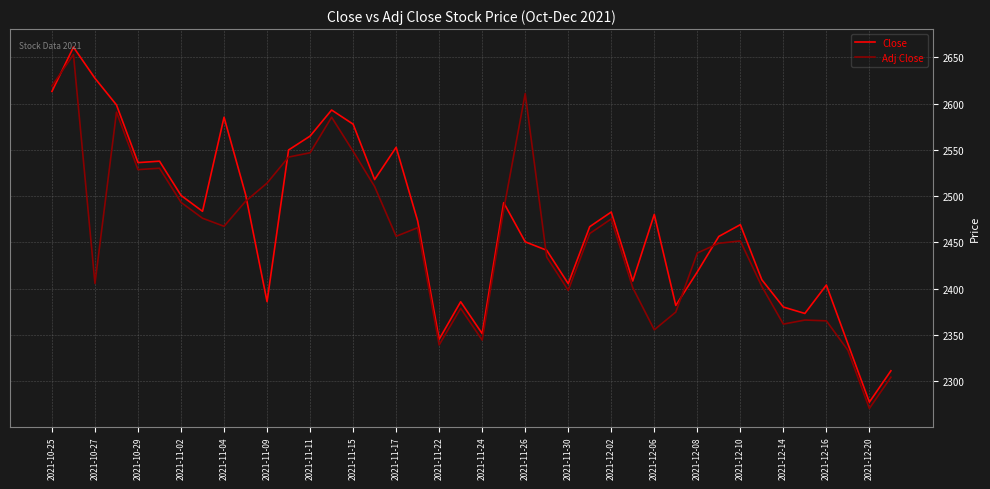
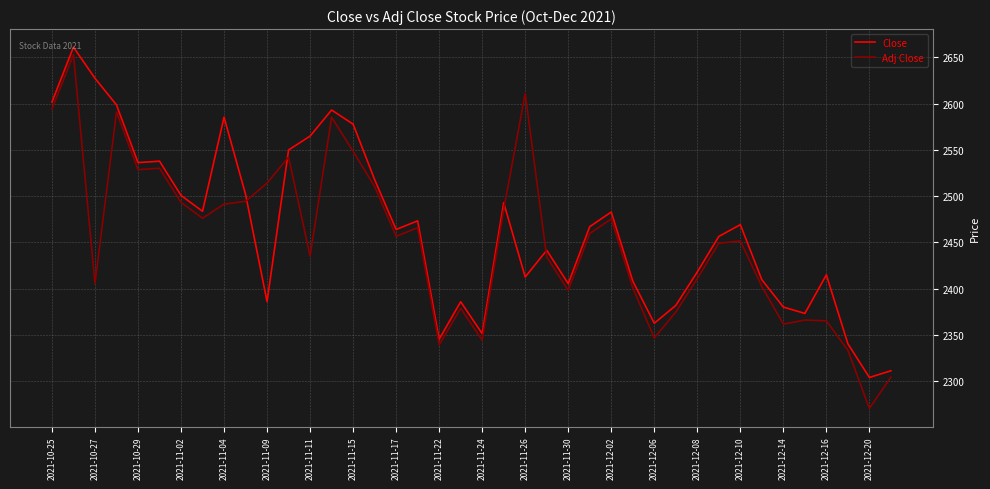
  {
    "Close": {
-     "2021-10-25": 2610,
+     "2021-10-25": 2600,
      "2021-10-27": 2630,
      "2021-10-29": 2540,
      "2021-11-02": 2500,
      "2021-11-04": 2590,
      "2021-11-09": 2390,
      "2021-11-11": 2560,
      "2021-11-15": 2580,
-     "2021-11-17": 2550,
+     "2021-11-17": 2460,
      "2021-11-22": 2350,
      "2021-11-24": 2350,
-     "2021-11-26": 2450,
+     "2021-11-26": 2410,
      "2021-11-30": 2410,
      "2021-12-02": 2480,
-     "2021-12-06": 2480,
+     "2021-12-06": 2360,
      "2021-12-08": 2420,
      "2021-12-10": 2470,
      "2021-12-14": 2380,
-     "2021-12-16": 2400,
-     "2021-12-20": 2280
+     "2021-12-16": 2410,
+     "2021-12-20": 2300
    },
    "Adj Close": {
-     "2021-10-25": 2620,
+     "2021-10-25": 2590,
      "2021-10-27": 2410,
      "2021-10-29": 2530,
      "2021-11-02": 2490,
-     "2021-11-04": 2470,
+     "2021-11-04": 2490,
      "2021-11-09": 2510,
-     "2021-11-11": 2550,
+     "2021-11-11": 2440,
      "2021-11-15": 2550,
      "2021-11-17": 2460,
      "2021-11-22": 2340,
      "2021-11-24": 2340,
      "2021-11-26": 2610,
      "2021-11-30": 2400,
      "2021-12-02": 2480,
-     "2021-12-06": 2360,
-     "2021-12-08": 2440,
+     "2021-12-06": 2350,
+     "2021-12-08": 2410,
      "2021-12-10": 2450,
      "2021-12-14": 2360,
      "2021-12-16": 2370,
      "2021-12-20": 2270
    }
  }
